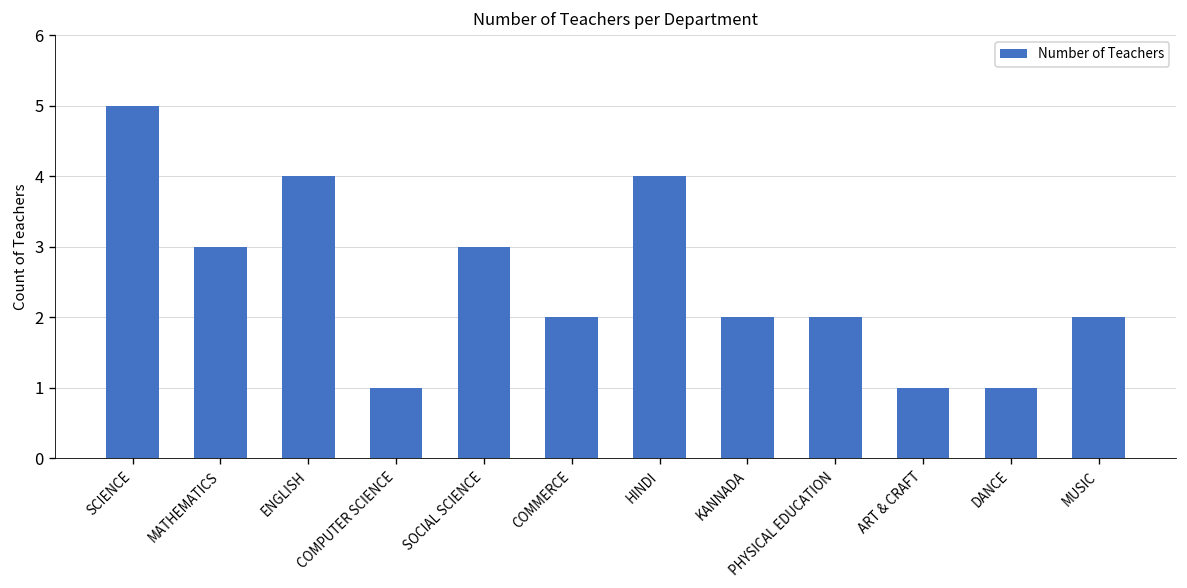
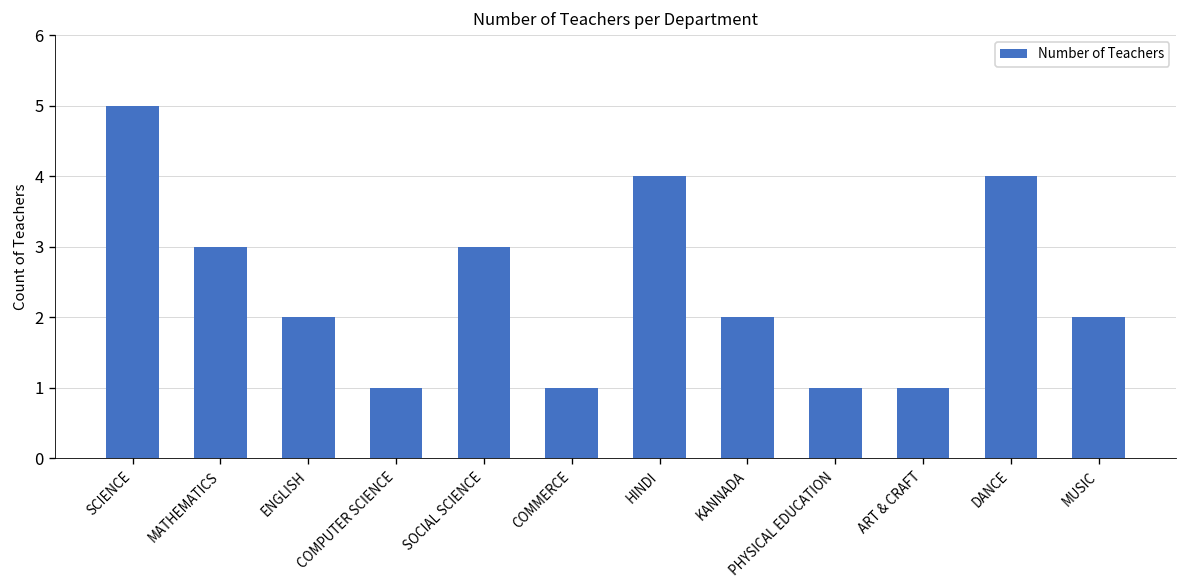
  {
    "SCIENCE": 5,
    "MATHEMATICS": 3,
-   "ENGLISH": 4,
+   "ENGLISH": 2,
    "COMPUTER SCIENCE": 1,
    "SOCIAL SCIENCE": 3,
-   "COMMERCE": 2,
+   "COMMERCE": 1,
    "HINDI": 4,
    "KANNADA": 2,
-   "PHYSICAL EDUCATION": 2,
+   "PHYSICAL EDUCATION": 1,
    "ART & CRAFT": 1,
-   "DANCE": 1,
+   "DANCE": 4,
    "MUSIC": 2
  }
